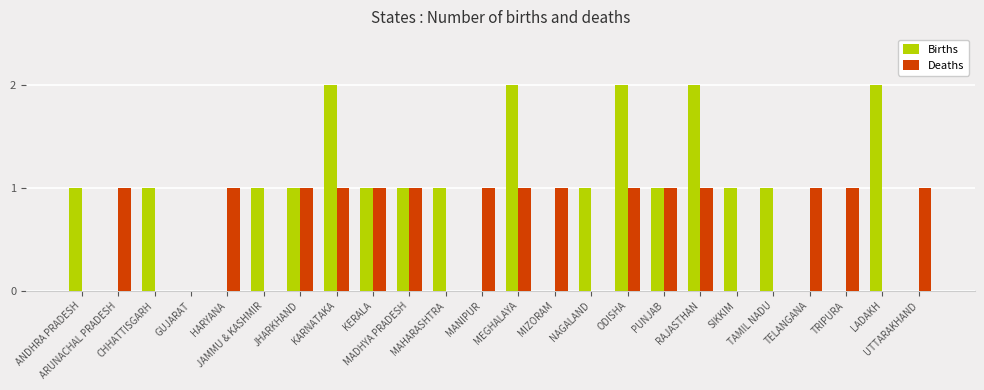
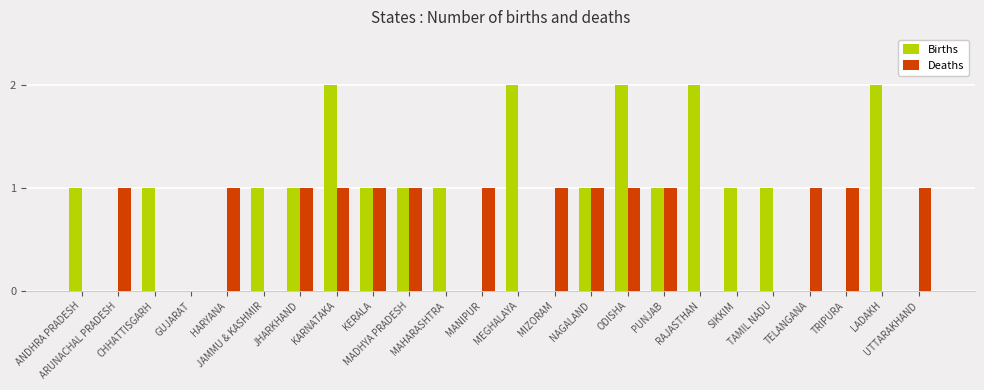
  {
    "Births": {
      "ANDHRA PRADESH": 1,
      "ARUNACHAL PRADESH": 0,
      "CHHATTISGARH": 1,
      "GUJARAT": 0,
      "HARYANA": 0,
      "JAMMU & KASHMIR": 1,
      "JHARKHAND": 1,
      "KARNATAKA": 2,
      "KERALA": 1,
      "MADHYA PRADESH": 1,
      "MAHARASHTRA": 1,
      "MANIPUR": 0,
      "MEGHALAYA": 2,
      "MIZORAM": 0,
      "NAGALAND": 1,
      "ODISHA": 2,
      "PUNJAB": 1,
      "RAJASTHAN": 2,
      "SIKKIM": 1,
      "TAMIL NADU": 1,
      "TELANGANA": 0,
      "TRIPURA": 0,
      "LADAKH": 2,
      "UTTARAKHAND": 0
    },
    "Deaths": {
      "ANDHRA PRADESH": 0,
      "ARUNACHAL PRADESH": 1,
      "CHHATTISGARH": 0,
      "GUJARAT": 0,
      "HARYANA": 1,
      "JAMMU & KASHMIR": 0,
      "JHARKHAND": 1,
      "KARNATAKA": 1,
      "KERALA": 1,
      "MADHYA PRADESH": 1,
      "MAHARASHTRA": 0,
      "MANIPUR": 1,
-     "MEGHALAYA": 1,
+     "MEGHALAYA": 0,
      "MIZORAM": 1,
-     "NAGALAND": 0,
+     "NAGALAND": 1,
      "ODISHA": 1,
      "PUNJAB": 1,
-     "RAJASTHAN": 1,
+     "RAJASTHAN": 0,
      "SIKKIM": 0,
      "TAMIL NADU": 0,
      "TELANGANA": 1,
      "TRIPURA": 1,
      "LADAKH": 0,
      "UTTARAKHAND": 1
    }
  }
